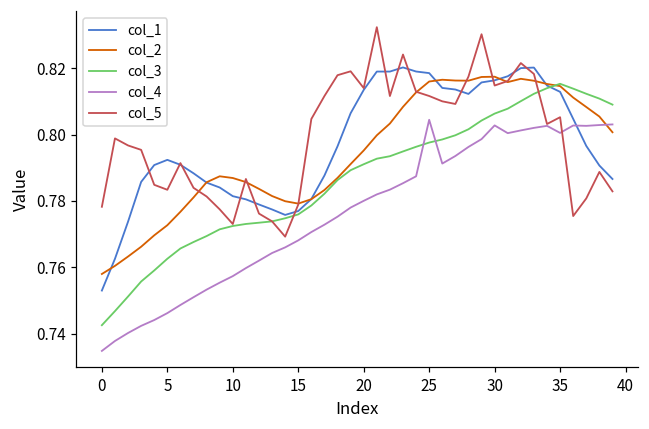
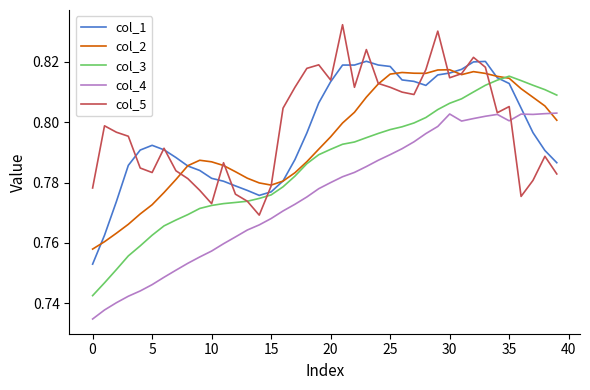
  {
    "col_1": {
      "0": 0.753,
      "5": 0.792,
      "10": 0.781,
      "15": 0.777,
      "25": 0.819,
      "30": 0.816,
      "35": 0.813
    },
    "col_2": {
      "0": 0.758,
      "5": 0.773,
      "10": 0.787,
      "20": 0.795,
      "25": 0.816,
      "30": 0.817
    },
    "col_3": {
      "0": 0.743,
      "5": 0.763,
      "15": 0.776,
      "20": 0.791,
      "25": 0.798,
      "30": 0.806
    },
    "col_4": {
      "0": 0.735,
      "5": 0.746,
      "10": 0.757,
      "15": 0.768,
      "20": 0.780,
-     "25": 0.804,
+     "25": 0.789,
      "30": 0.803,
      "35": 0.800
    },
    "col_5": {
      "0": 0.778,
      "5": 0.783,
      "25": 0.812,
      "30": 0.815,
      "35": 0.805
    }
  }
